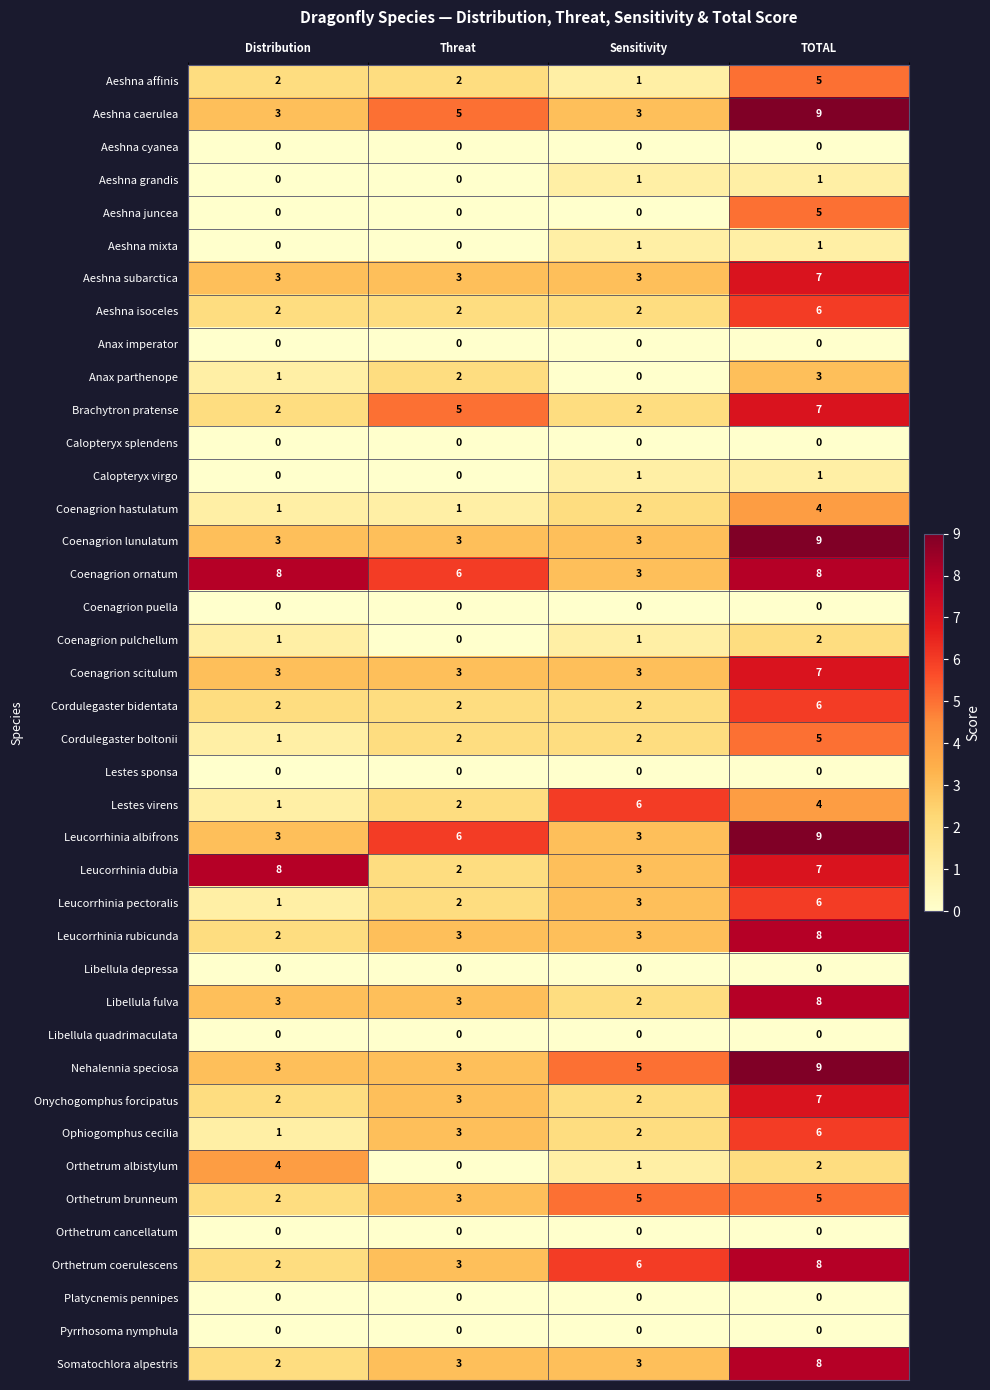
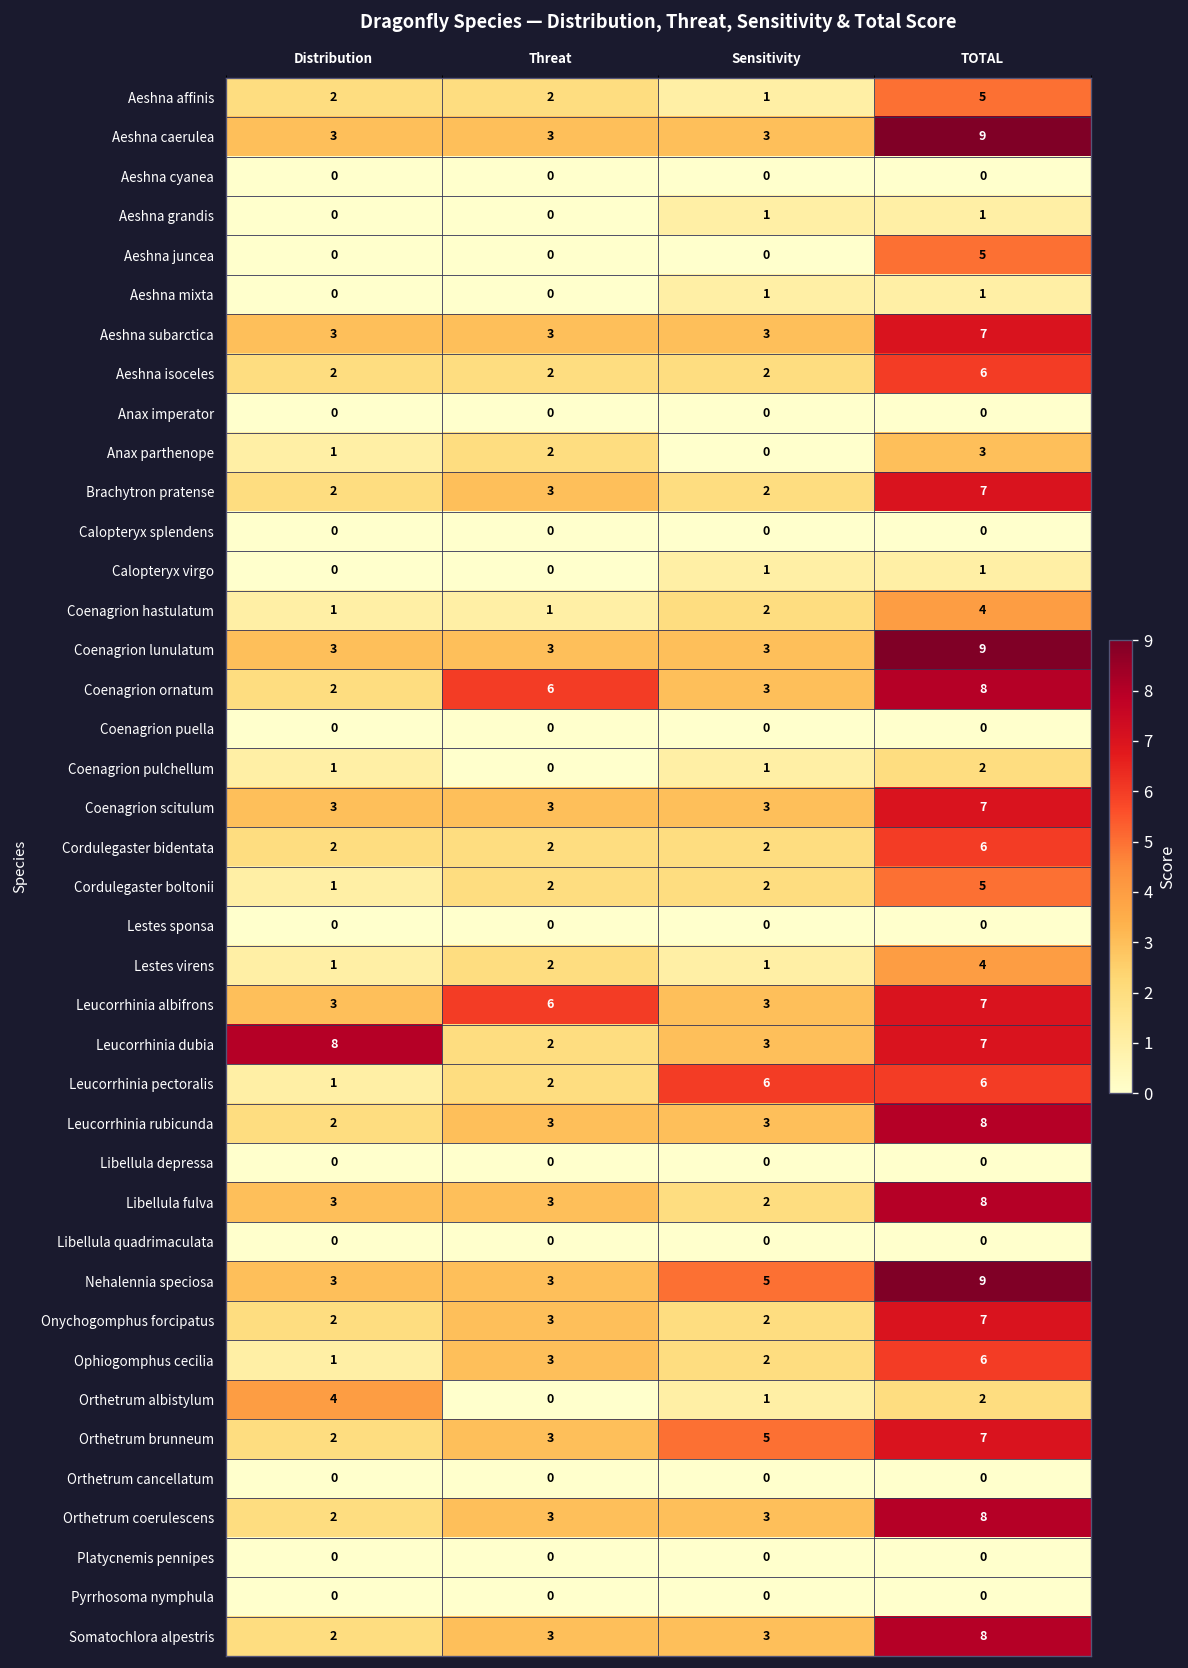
  {
    "Aeshna affinis": {
      "Distribution": 2,
      "Threat": 2,
      "Sensitivity": 1,
      "TOTAL": 5
    },
    "Aeshna caerulea": {
      "Distribution": 3,
-     "Threat": 5,
+     "Threat": 3,
      "Sensitivity": 3,
      "TOTAL": 9
    },
    "Aeshna cyanea": {
      "Distribution": 0,
      "Threat": 0,
      "Sensitivity": 0,
      "TOTAL": 0
    },
    "Aeshna grandis": {
      "Distribution": 0,
      "Threat": 0,
      "Sensitivity": 1,
      "TOTAL": 1
    },
    "Aeshna juncea": {
      "Distribution": 0,
      "Threat": 0,
      "Sensitivity": 0,
      "TOTAL": 5
    },
    "Aeshna mixta": {
      "Distribution": 0,
      "Threat": 0,
      "Sensitivity": 1,
      "TOTAL": 1
    },
    "Aeshna subarctica": {
      "Distribution": 3,
      "Threat": 3,
      "Sensitivity": 3,
      "TOTAL": 7
    },
    "Aeshna isoceles": {
      "Distribution": 2,
      "Threat": 2,
      "Sensitivity": 2,
      "TOTAL": 6
    },
    "Anax imperator": {
      "Distribution": 0,
      "Threat": 0,
      "Sensitivity": 0,
      "TOTAL": 0
    },
    "Anax parthenope": {
      "Distribution": 1,
      "Threat": 2,
      "Sensitivity": 0,
      "TOTAL": 3
    },
    "Brachytron pratense": {
      "Distribution": 2,
-     "Threat": 5,
+     "Threat": 3,
      "Sensitivity": 2,
      "TOTAL": 7
    },
    "Calopteryx splendens": {
      "Distribution": 0,
      "Threat": 0,
      "Sensitivity": 0,
      "TOTAL": 0
    },
    "Calopteryx virgo": {
      "Distribution": 0,
      "Threat": 0,
      "Sensitivity": 1,
      "TOTAL": 1
    },
    "Coenagrion hastulatum": {
      "Distribution": 1,
      "Threat": 1,
      "Sensitivity": 2,
      "TOTAL": 4
    },
    "Coenagrion lunulatum": {
      "Distribution": 3,
      "Threat": 3,
      "Sensitivity": 3,
      "TOTAL": 9
    },
    "Coenagrion ornatum": {
-     "Distribution": 8,
+     "Distribution": 2,
      "Threat": 6,
      "Sensitivity": 3,
      "TOTAL": 8
    },
    "Coenagrion puella": {
      "Distribution": 0,
      "Threat": 0,
      "Sensitivity": 0,
      "TOTAL": 0
    },
    "Coenagrion pulchellum": {
      "Distribution": 1,
      "Threat": 0,
      "Sensitivity": 1,
      "TOTAL": 2
    },
    "Coenagrion scitulum": {
      "Distribution": 3,
      "Threat": 3,
      "Sensitivity": 3,
      "TOTAL": 7
    },
    "Cordulegaster bidentata": {
      "Distribution": 2,
      "Threat": 2,
      "Sensitivity": 2,
      "TOTAL": 6
    },
    "Cordulegaster boltonii": {
      "Distribution": 1,
      "Threat": 2,
      "Sensitivity": 2,
      "TOTAL": 5
    },
    "Lestes sponsa": {
      "Distribution": 0,
      "Threat": 0,
      "Sensitivity": 0,
      "TOTAL": 0
    },
    "Lestes virens": {
      "Distribution": 1,
      "Threat": 2,
-     "Sensitivity": 6,
+     "Sensitivity": 1,
      "TOTAL": 4
    },
    "Leucorrhinia albifrons": {
      "Distribution": 3,
      "Threat": 6,
      "Sensitivity": 3,
-     "TOTAL": 9
+     "TOTAL": 7
    },
    "Leucorrhinia dubia": {
      "Distribution": 8,
      "Threat": 2,
      "Sensitivity": 3,
      "TOTAL": 7
    },
    "Leucorrhinia pectoralis": {
      "Distribution": 1,
      "Threat": 2,
-     "Sensitivity": 3,
+     "Sensitivity": 6,
      "TOTAL": 6
    },
    "Leucorrhinia rubicunda": {
      "Distribution": 2,
      "Threat": 3,
      "Sensitivity": 3,
      "TOTAL": 8
    },
    "Libellula depressa": {
      "Distribution": 0,
      "Threat": 0,
      "Sensitivity": 0,
      "TOTAL": 0
    },
    "Libellula fulva": {
      "Distribution": 3,
      "Threat": 3,
      "Sensitivity": 2,
      "TOTAL": 8
    },
    "Libellula quadrimaculata": {
      "Distribution": 0,
      "Threat": 0,
      "Sensitivity": 0,
      "TOTAL": 0
    },
    "Nehalennia speciosa": {
      "Distribution": 3,
      "Threat": 3,
      "Sensitivity": 5,
      "TOTAL": 9
    },
    "Onychogomphus forcipatus": {
      "Distribution": 2,
      "Threat": 3,
      "Sensitivity": 2,
      "TOTAL": 7
    },
    "Ophiogomphus cecilia": {
      "Distribution": 1,
      "Threat": 3,
      "Sensitivity": 2,
      "TOTAL": 6
    },
    "Orthetrum albistylum": {
      "Distribution": 4,
      "Threat": 0,
      "Sensitivity": 1,
      "TOTAL": 2
    },
    "Orthetrum brunneum": {
      "Distribution": 2,
      "Threat": 3,
      "Sensitivity": 5,
-     "TOTAL": 5
+     "TOTAL": 7
    },
    "Orthetrum cancellatum": {
      "Distribution": 0,
      "Threat": 0,
      "Sensitivity": 0,
      "TOTAL": 0
    },
    "Orthetrum coerulescens": {
      "Distribution": 2,
      "Threat": 3,
-     "Sensitivity": 6,
+     "Sensitivity": 3,
      "TOTAL": 8
    },
    "Platycnemis pennipes": {
      "Distribution": 0,
      "Threat": 0,
      "Sensitivity": 0,
      "TOTAL": 0
    },
    "Pyrrhosoma nymphula": {
      "Distribution": 0,
      "Threat": 0,
      "Sensitivity": 0,
      "TOTAL": 0
    },
    "Somatochlora alpestris": {
      "Distribution": 2,
      "Threat": 3,
      "Sensitivity": 3,
      "TOTAL": 8
    }
  }
